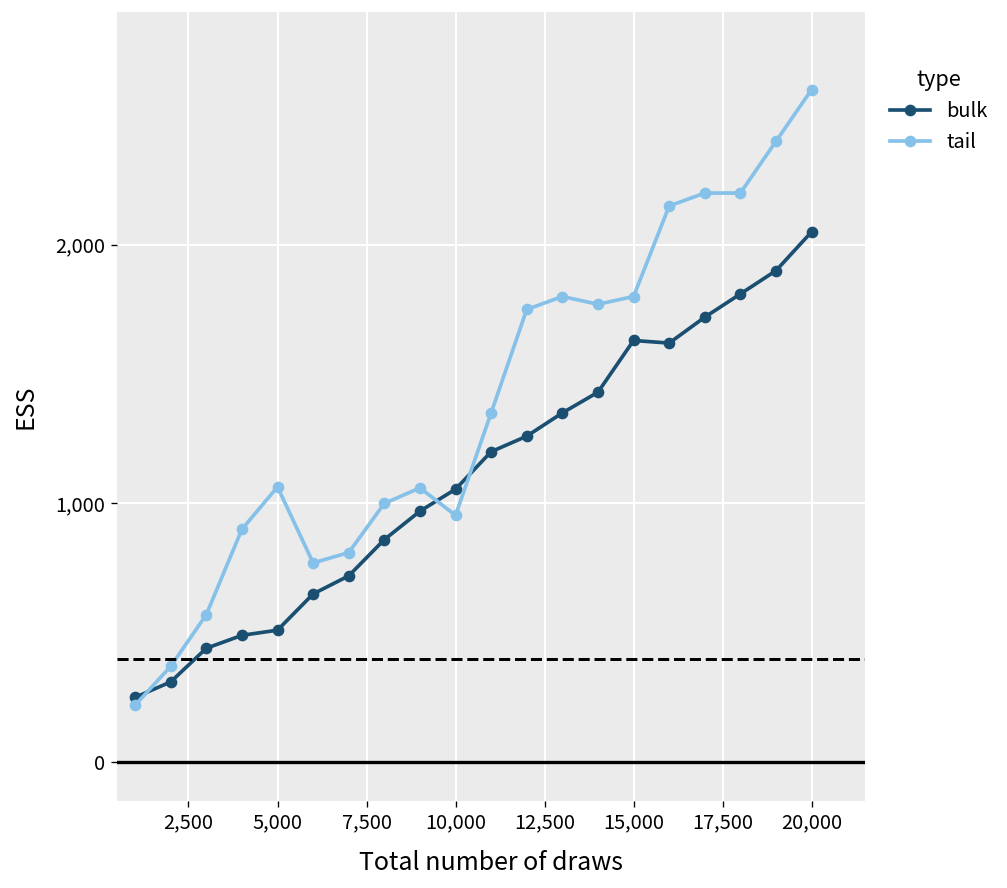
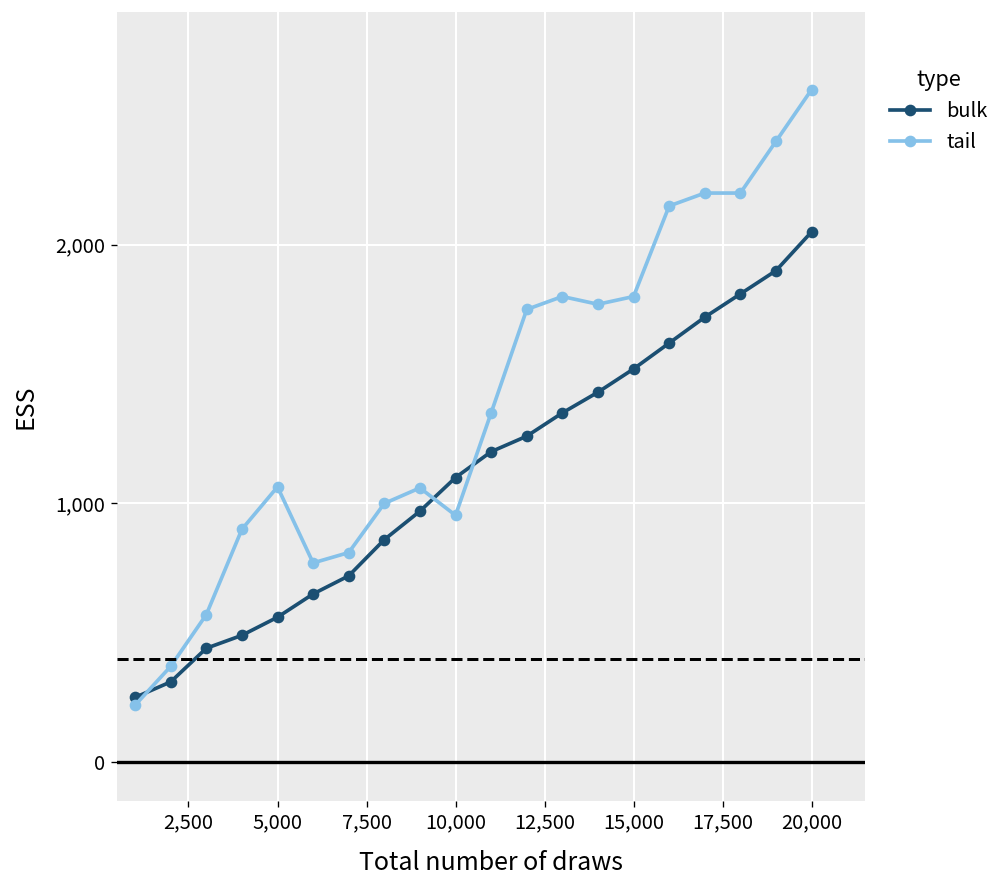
  {
    "bulk": {
-     "5,000": "510",
-     "10,000": "1,060",
-     "15,000": "1,630",
+     "5,000": "560",
+     "10,000": "1,100",
+     "15,000": "1,520",
      "20,000": "2,050"
    },
    "tail": {
      "5,000": "1,060",
      "10,000": "950",
      "15,000": "1,800",
      "20,000": "2,600"
    }
  }
